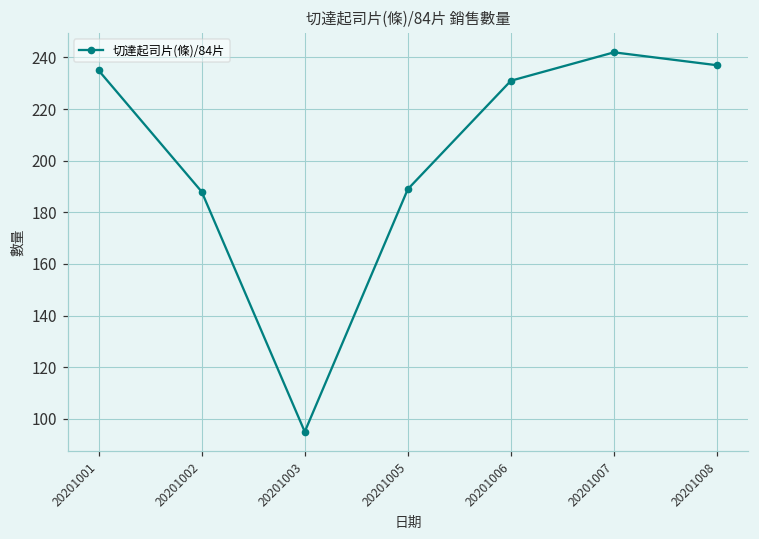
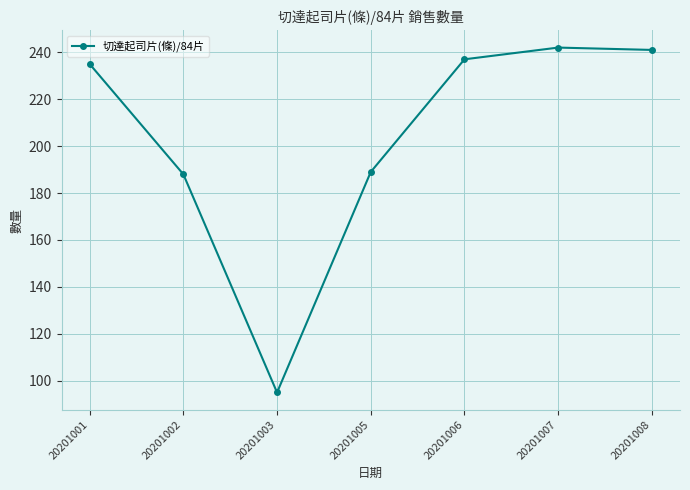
  {
    "20201001": 235,
    "20201002": 188,
    "20201003": 95,
    "20201005": 189,
-   "20201006": 231,
+   "20201006": 237,
    "20201007": 242,
-   "20201008": 237
+   "20201008": 241
  }
